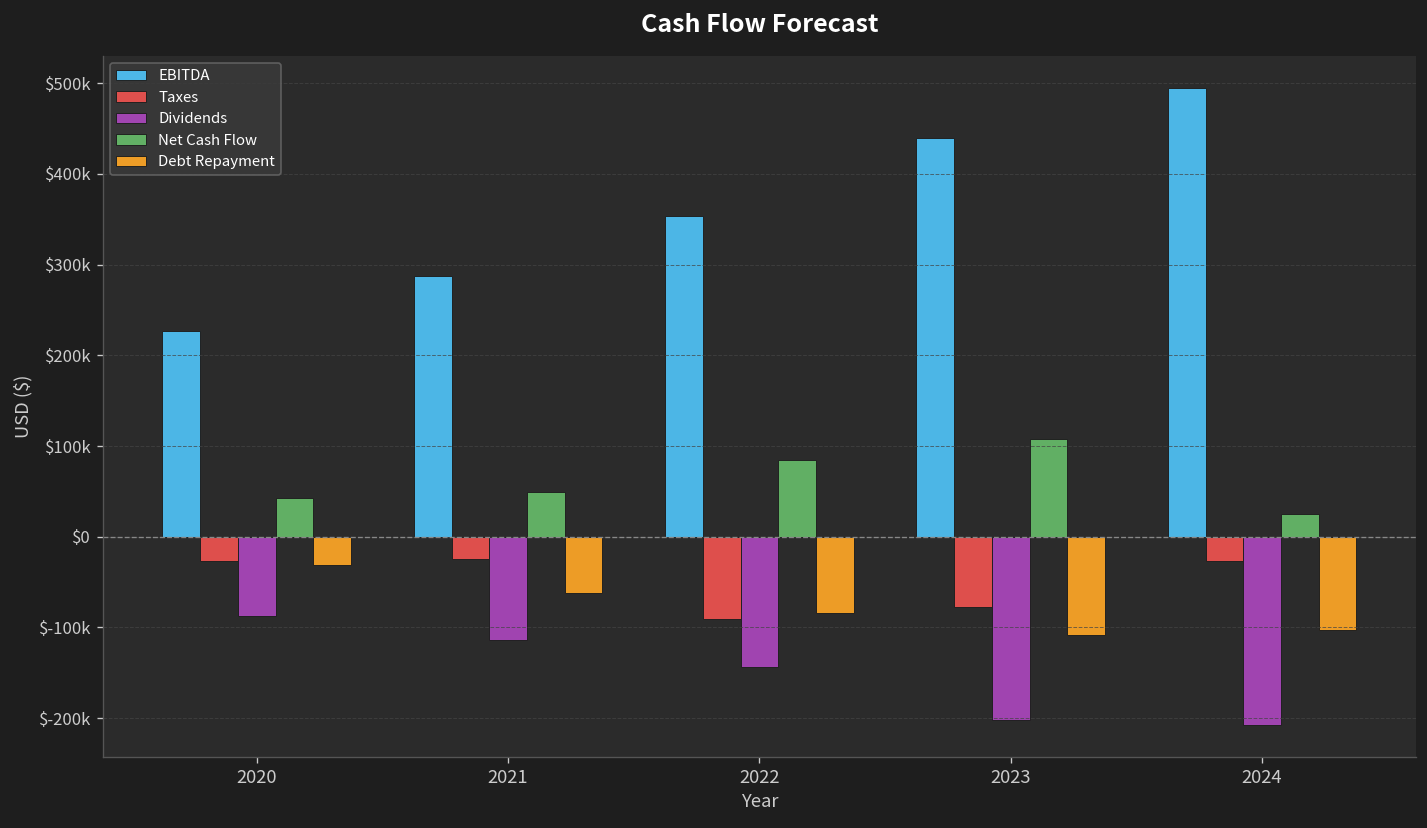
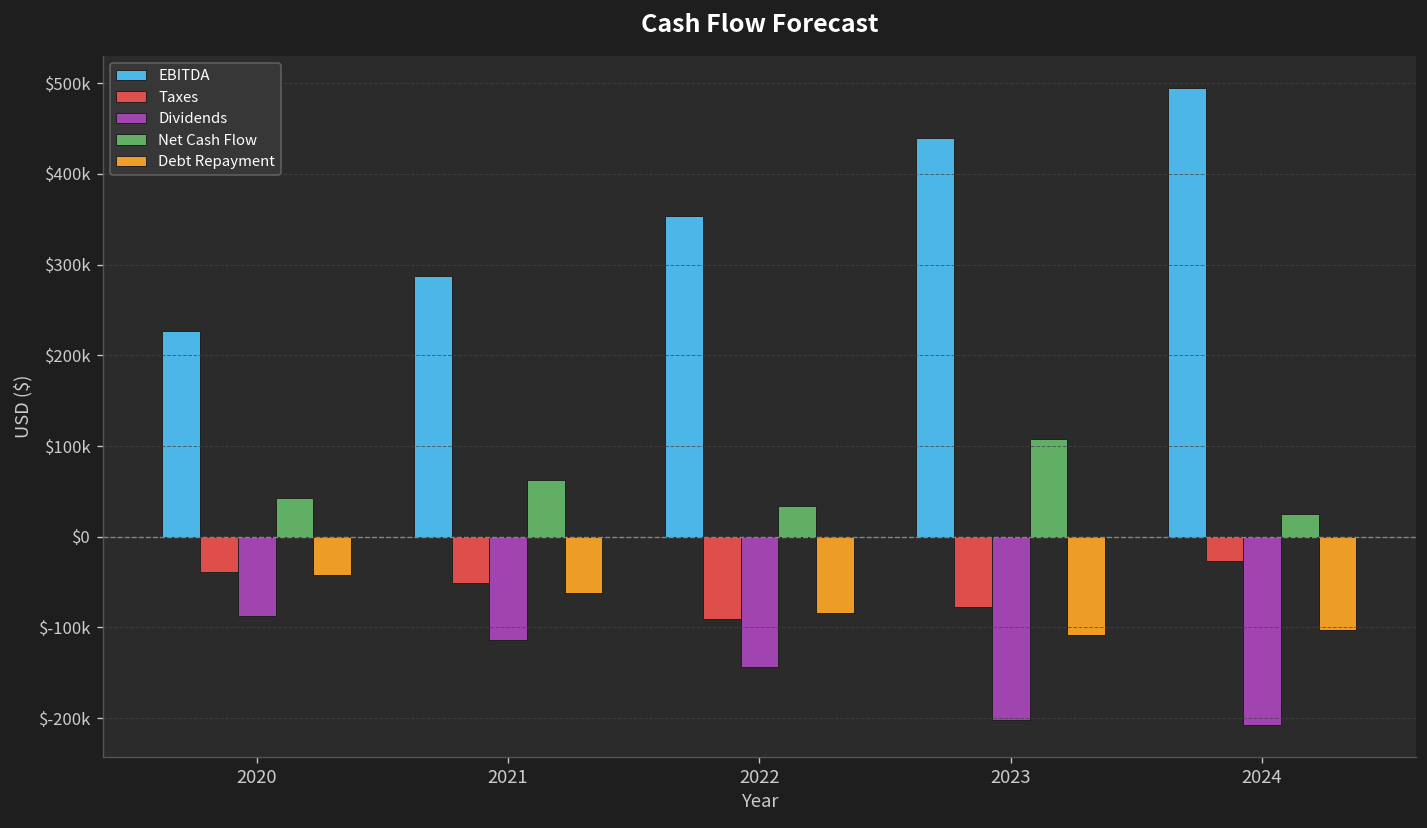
  {
    "EBITDA": {
      "2020": "$230000",
      "2021": "$290000",
      "2022": "$350000",
      "2023": "$440000",
      "2024": "$500000"
    },
    "Taxes": {
-     "2020": "$-30000",
-     "2021": "$-30000",
+     "2020": "$-40000",
+     "2021": "$-50000",
      "2022": "$-90000",
      "2023": "$-80000",
      "2024": "$-30000"
    },
    "Dividends": {
      "2020": "$-90000",
      "2021": "$-110000",
      "2022": "$-140000",
      "2023": "$-200000",
      "2024": "$-210000"
    },
    "Net Cash Flow": {
      "2020": "$40000",
-     "2021": "$50000",
-     "2022": "$80000",
+     "2021": "$60000",
+     "2022": "$30000",
      "2023": "$110000",
      "2024": "$20000"
    },
    "Debt Repayment": {
-     "2020": "$-30000",
+     "2020": "$-40000",
      "2021": "$-60000",
      "2022": "$-80000",
      "2023": "$-110000",
      "2024": "$-100000"
    }
  }
